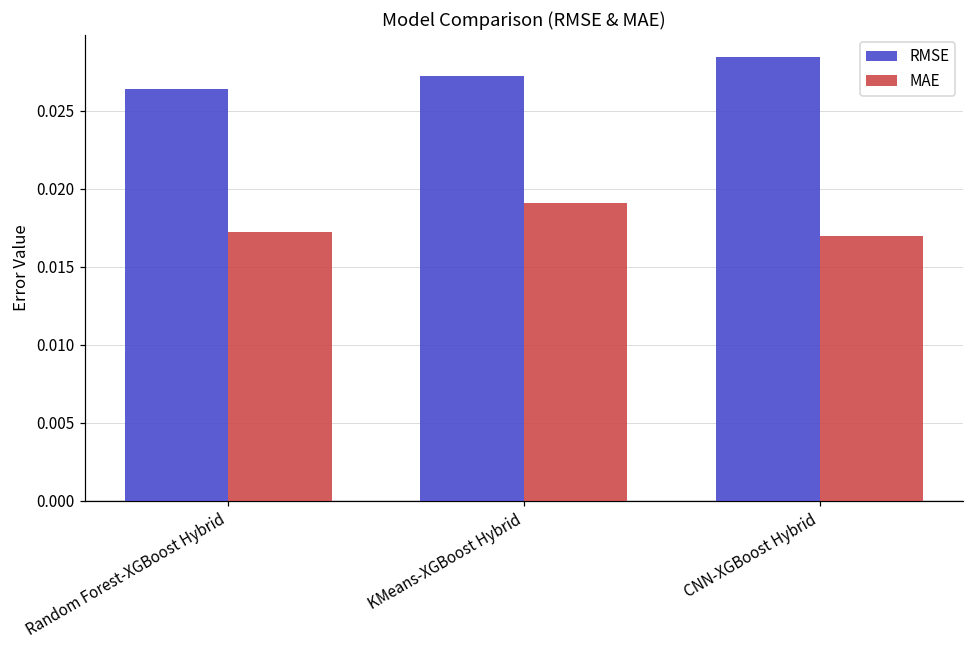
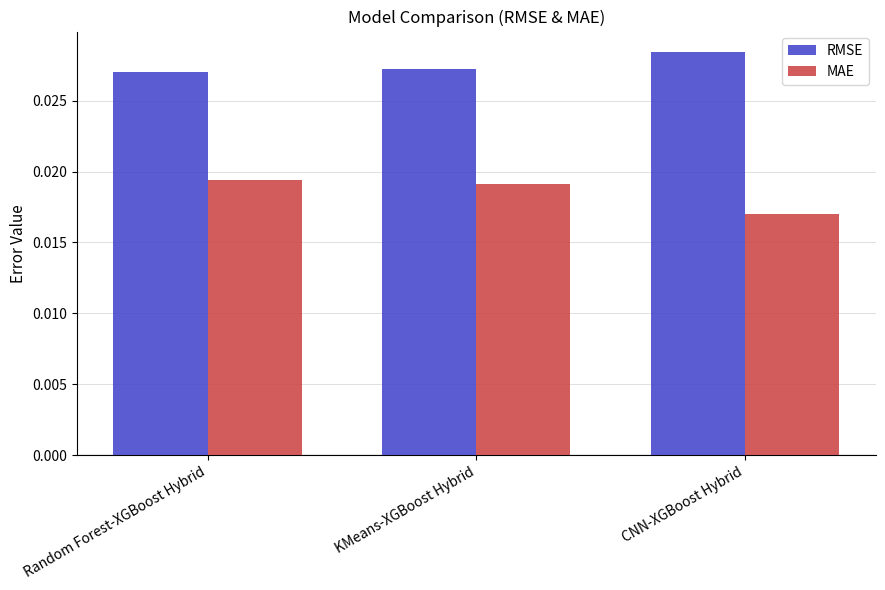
  {
    "RMSE": {
-     "Random Forest-XGBoost Hybrid": 0.0264,
+     "Random Forest-XGBoost Hybrid": 0.0270,
      "KMeans-XGBoost Hybrid": 0.0272,
      "CNN-XGBoost Hybrid": 0.0285
    },
    "MAE": {
-     "Random Forest-XGBoost Hybrid": 0.0172,
+     "Random Forest-XGBoost Hybrid": 0.0194,
      "KMeans-XGBoost Hybrid": 0.0191,
      "CNN-XGBoost Hybrid": 0.0170
    }
  }
